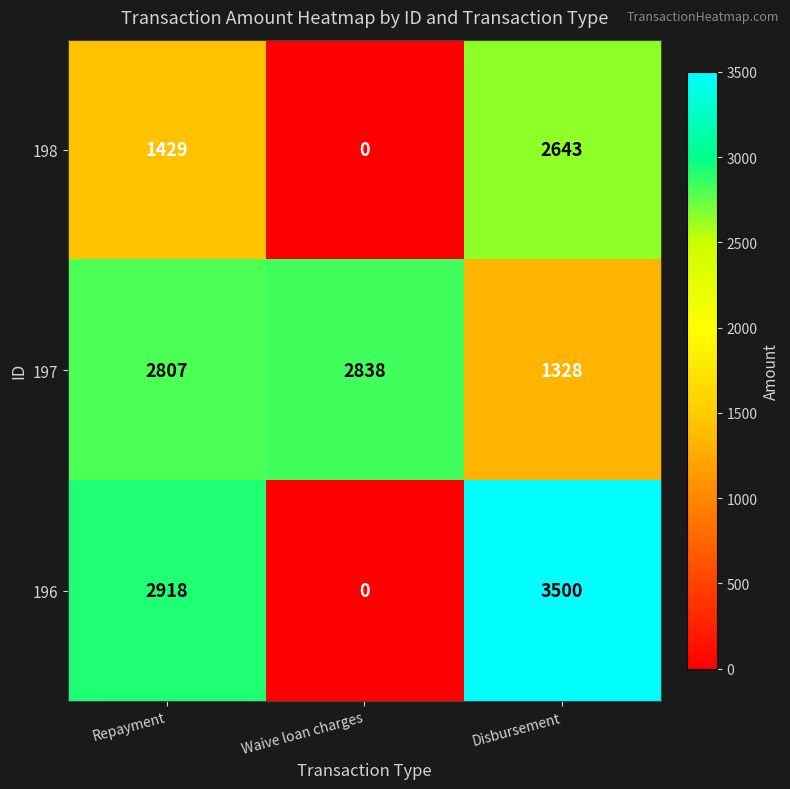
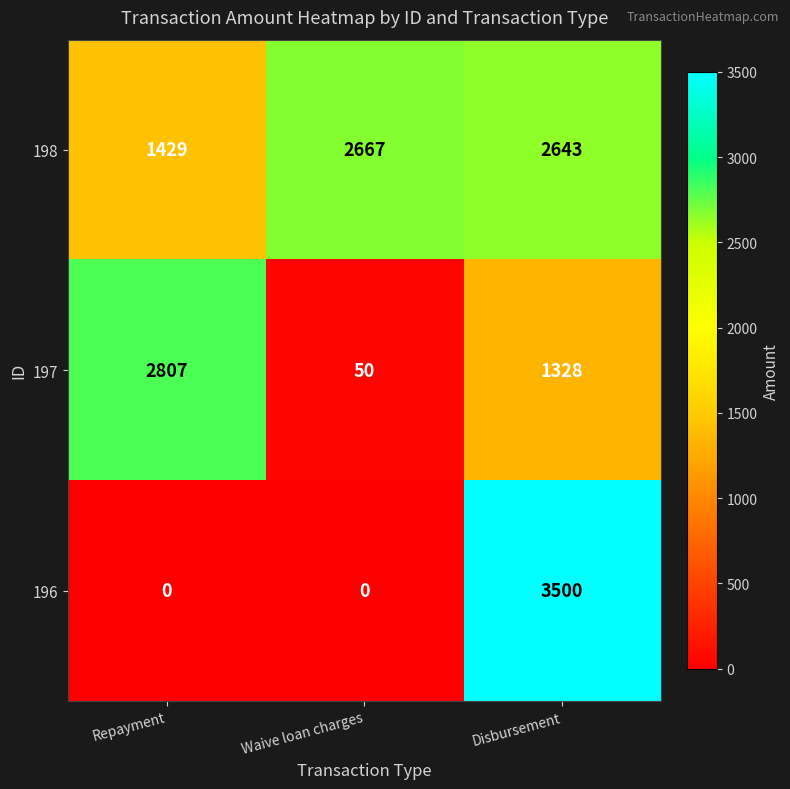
  {
    "198": {
      "Repayment": 1429,
-     "Waive loan charges": 0,
+     "Waive loan charges": 2667,
      "Disbursement": 2643
    },
    "197": {
      "Repayment": 2807,
-     "Waive loan charges": 2838,
+     "Waive loan charges": 50,
      "Disbursement": 1328
    },
    "196": {
-     "Repayment": 2918,
+     "Repayment": 0,
      "Waive loan charges": 0,
      "Disbursement": 3500
    }
  }
